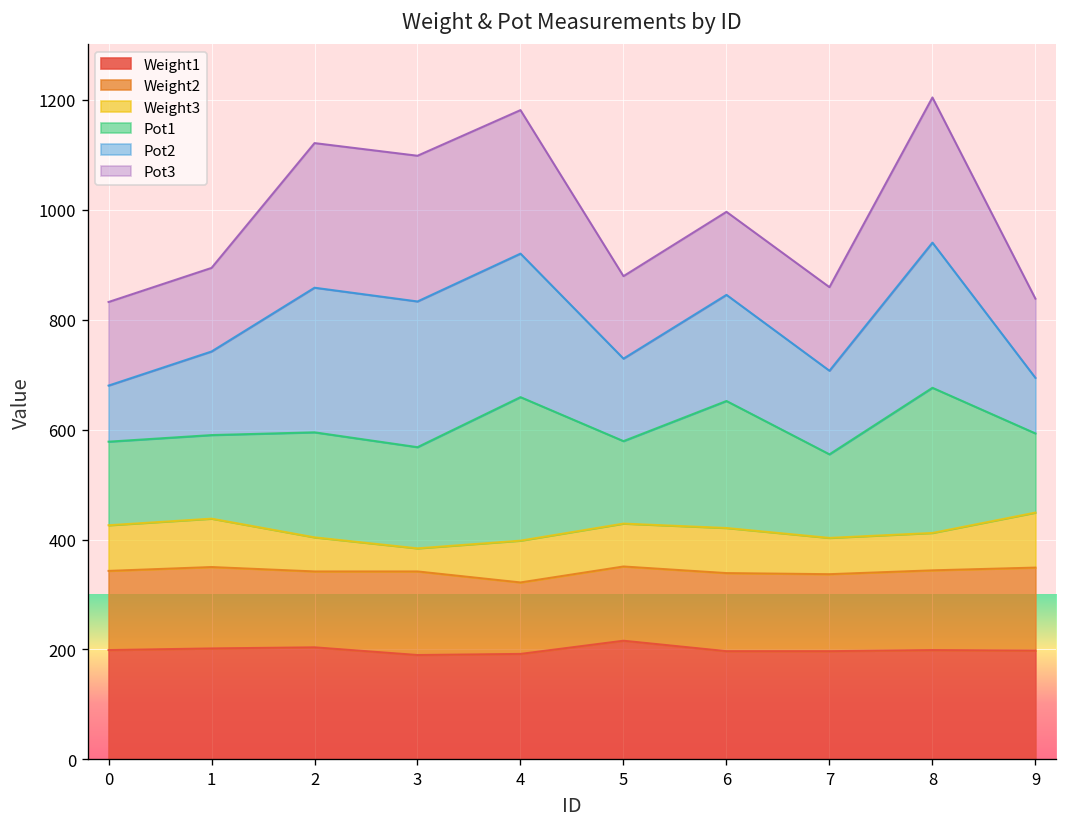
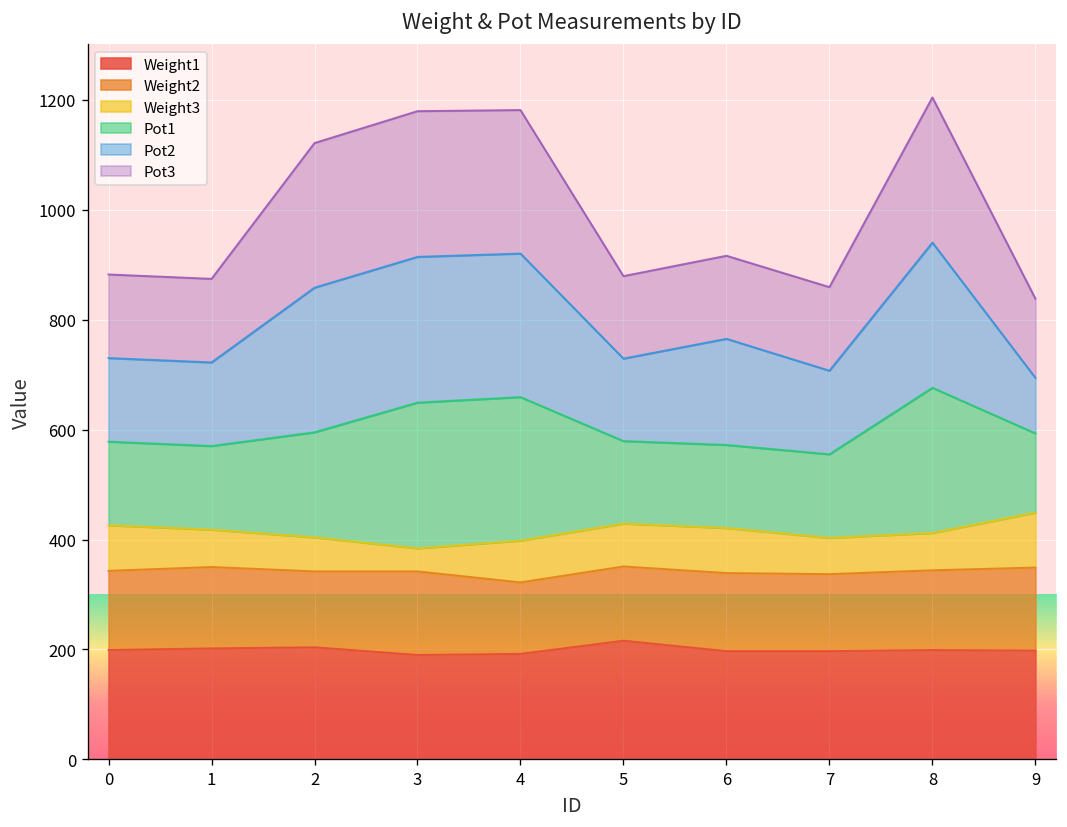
  {
    "Weight3": {
      "0": 80,
-     "1": 90,
+     "1": 70,
      "2": 60,
      "3": 40,
      "4": 80,
      "5": 80,
      "6": 80,
      "7": 70,
      "8": 70,
      "9": 100
    },
    "Pot1": {
      "0": 150,
      "1": 150,
      "2": 190,
-     "3": 180,
+     "3": 270,
      "4": 260,
      "5": 150,
-     "6": 230,
+     "6": 150,
      "7": 150,
      "8": 260,
      "9": 140
    },
    "Pot2": {
-     "0": 100,
+     "0": 150,
      "1": 150,
      "2": 260,
      "3": 270,
      "4": 260,
      "5": 150,
      "6": 190,
      "7": 150,
      "8": 260,
      "9": 100
    },
    "Pot3": {
      "0": 150,
      "1": 150,
      "2": 260,
      "3": 270,
      "4": 260,
      "5": 150,
      "6": 150,
      "7": 150,
      "8": 260,
      "9": 140
    }
  }
